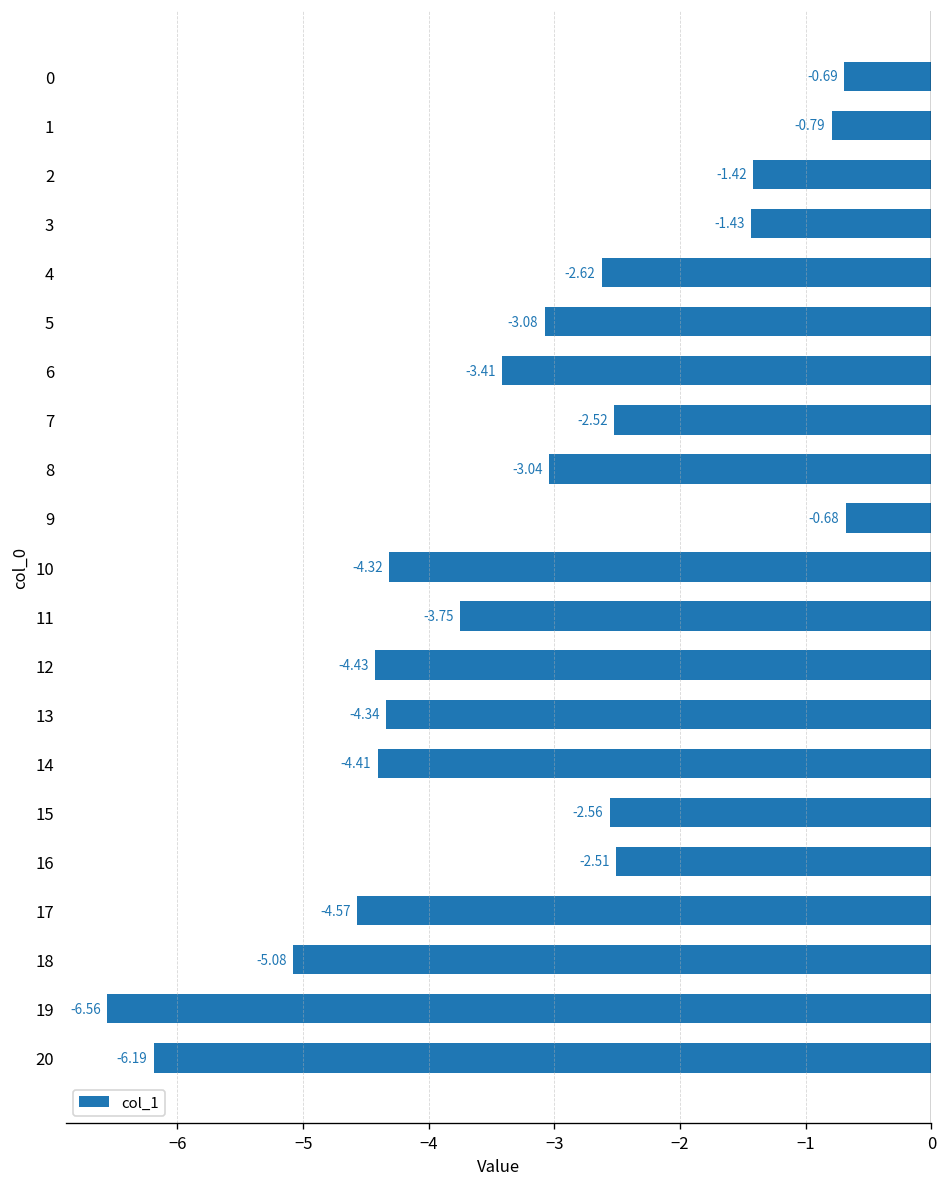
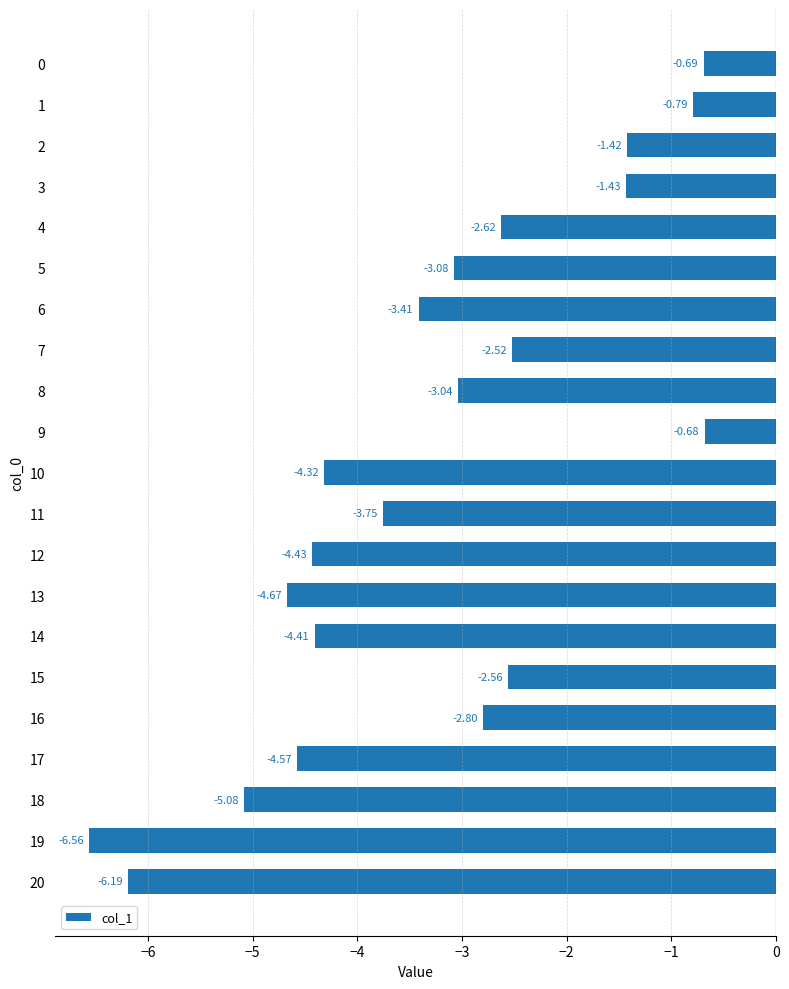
  {
    "0": -0.69,
    "1": -0.79,
    "2": -1.42,
    "3": -1.43,
    "4": -2.62,
    "5": -3.08,
    "6": -3.41,
    "7": -2.52,
    "8": -3.04,
    "9": -0.68,
    "10": -4.32,
    "11": -3.75,
    "12": -4.43,
-   "13": -4.34,
+   "13": -4.67,
    "14": -4.41,
    "15": -2.56,
-   "16": -2.51,
+   "16": -2.80,
    "17": -4.57,
    "18": -5.08,
    "19": -6.56,
    "20": -6.19
  }
